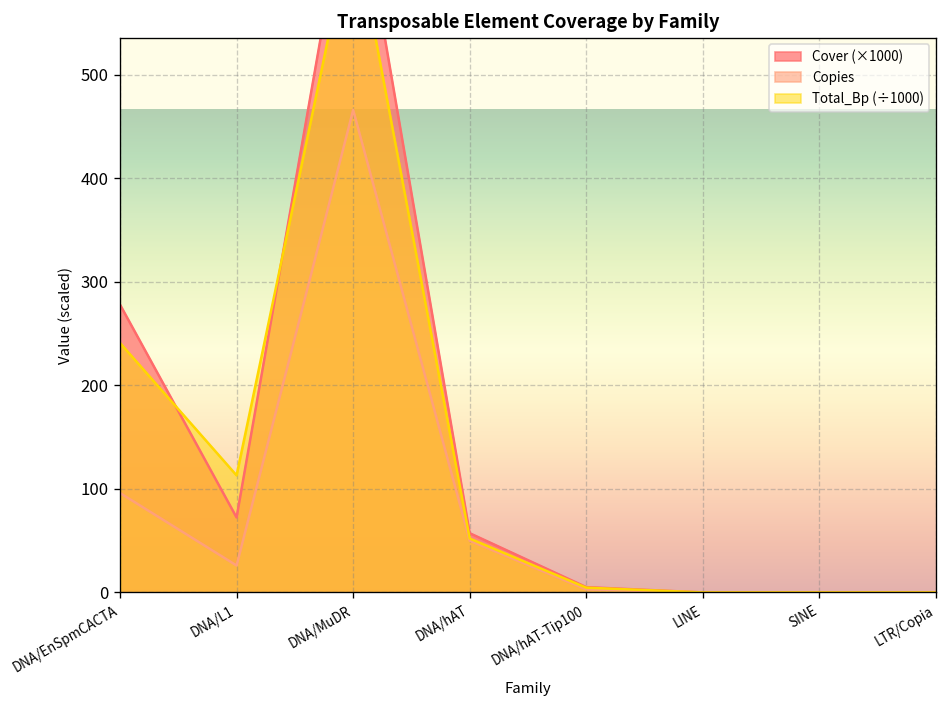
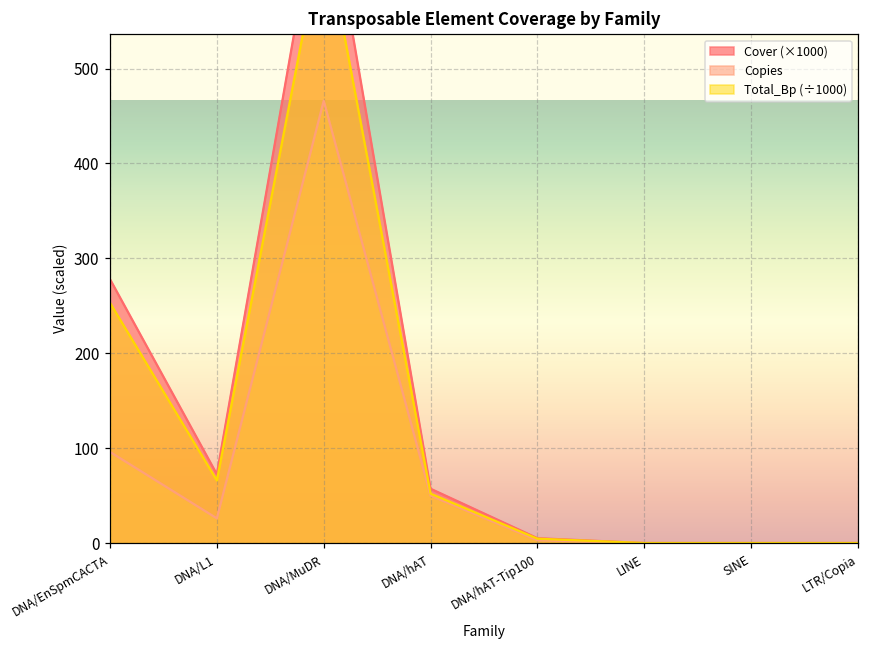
  {
    "Total_Bp (÷1000)": {
-     "DNA/EnSpmCACTA": 240,
-     "DNA/L1": 110
+     "DNA/EnSpmCACTA": 250,
+     "DNA/L1": 70
    }
  }
